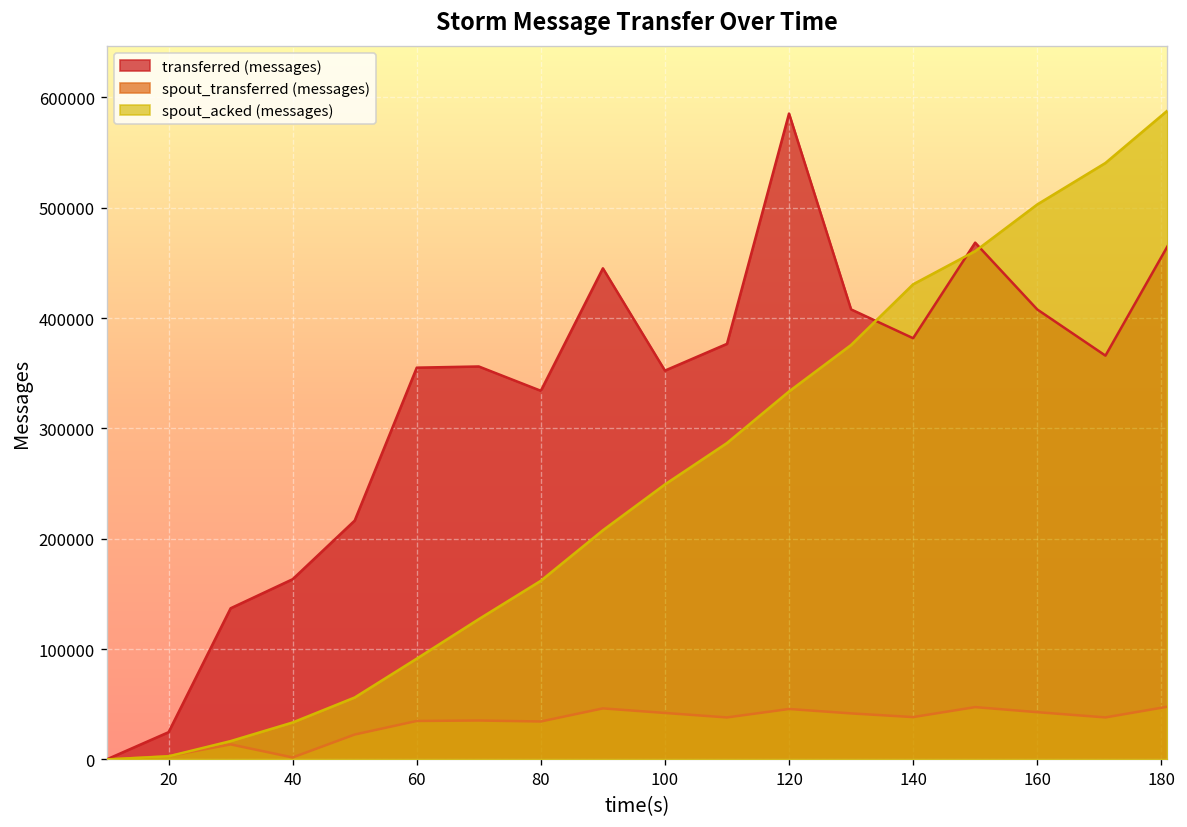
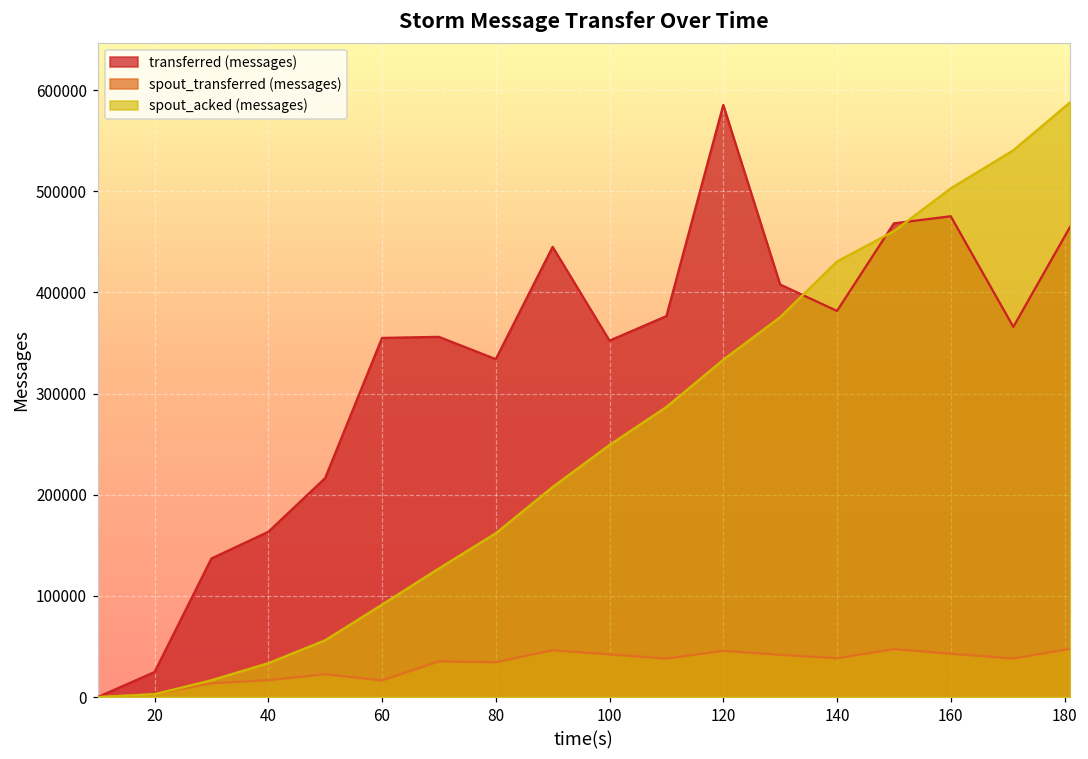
  {
    "transferred (messages)": {
      "20": 20000,
      "40": 160000,
      "60": 360000,
      "80": 330000,
      "100": 350000,
      "120": 590000,
      "140": 380000,
-     "160": 410000
+     "160": 480000
    },
    "spout_transferred (messages)": {
-     "40": 0,
-     "60": 30000,
+     "40": 20000,
+     "60": 20000,
      "80": 30000,
      "100": 40000,
      "120": 50000,
      "140": 40000,
      "160": 40000
    },
    "spout_acked (messages)": {
      "40": 30000,
      "60": 90000,
      "80": 160000,
      "100": 250000,
      "120": 330000,
      "140": 430000,
      "160": 500000
    }
  }
